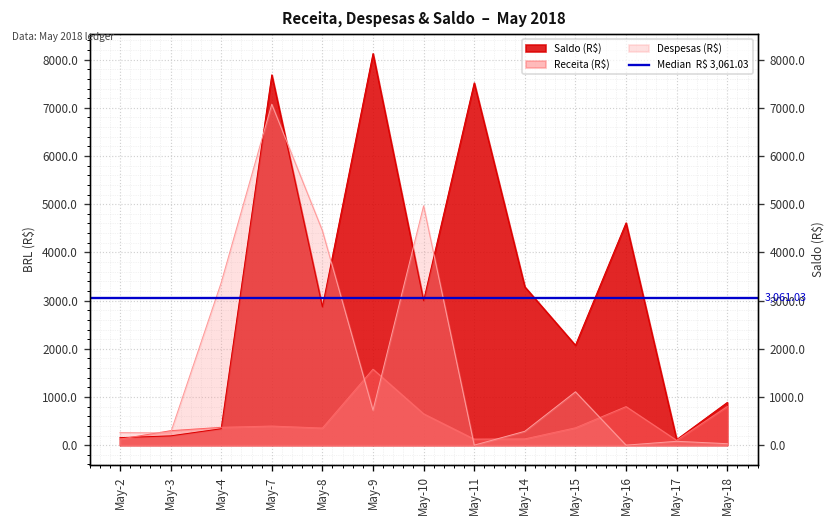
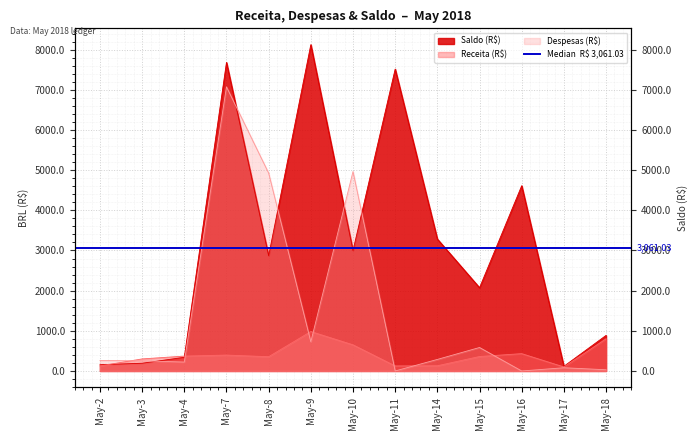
  {
    "Saldo (R$)": {
      "May-7": 7700,
      "May-8": 2900,
      "May-9": 8100,
      "May-10": 3000,
      "May-11": 7500,
      "May-14": 3300,
      "May-15": 2100,
      "May-16": 4600,
      "May-18": 900
    },
    "Receita (R$)": {
      "May-7": 400,
      "May-8": 400,
-     "May-9": 1600,
+     "May-9": 1000,
      "May-10": 700,
      "May-11": 100,
      "May-14": 100,
      "May-15": 400,
-     "May-16": 800,
+     "May-16": 400,
      "May-18": 800
    },
    "Despesas (R$)": {
      "May-2": 300,
-     "May-4": 3400,
+     "May-4": 200,
      "May-7": 7100,
-     "May-8": 4500,
+     "May-8": 4900,
      "May-9": 700,
      "May-10": 5000,
      "May-11": 0,
      "May-14": 300,
-     "May-15": 1100,
+     "May-15": 600,
      "May-16": 0,
      "May-18": 0
    }
  }
